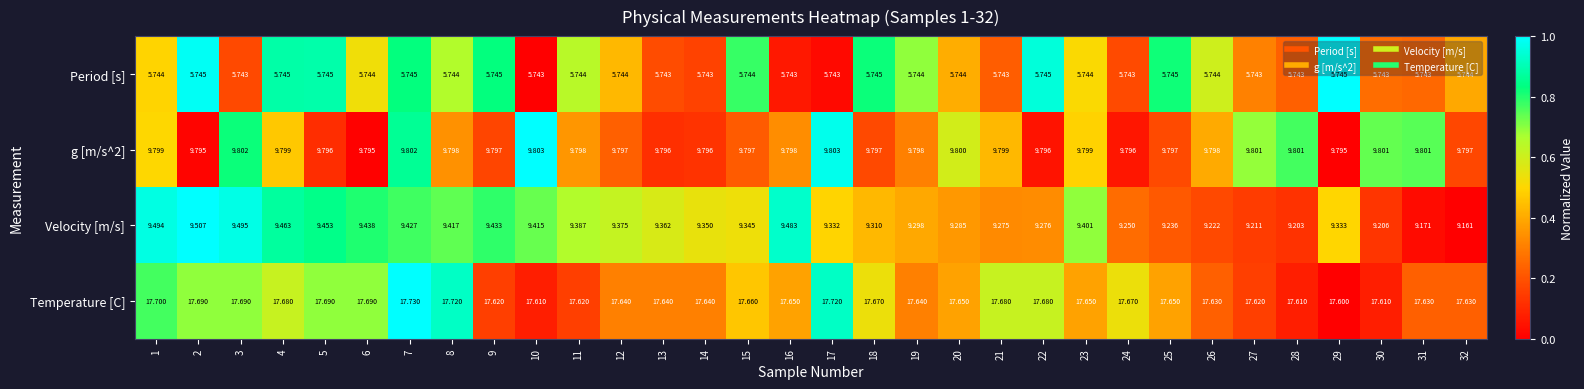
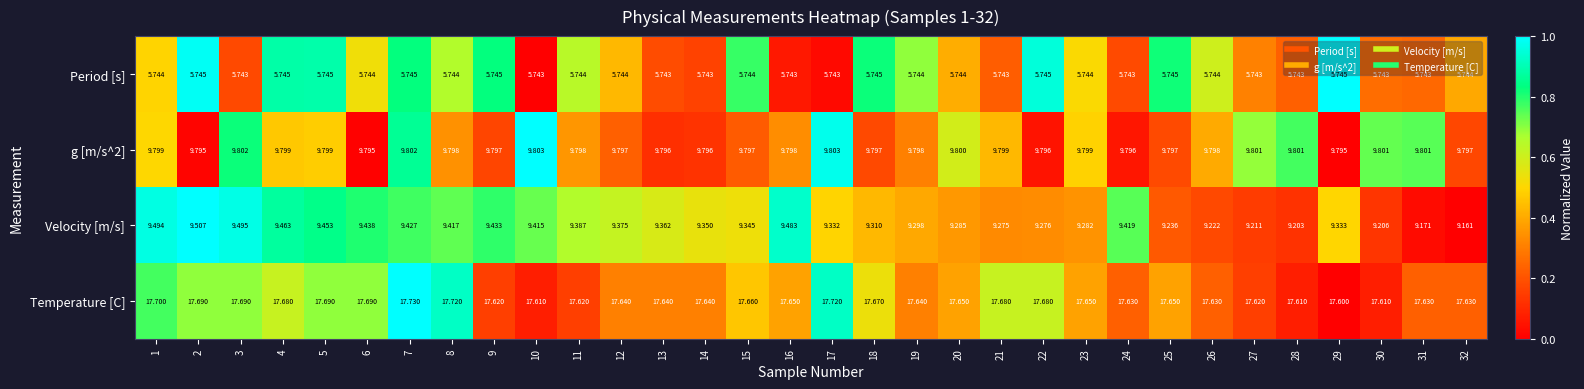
  {
    "Period [s]": {
      "1": 5.744,
      "2": 5.745,
      "3": 5.743,
      "4": 5.745,
      "5": 5.745,
      "6": 5.744,
      "7": 5.745,
      "8": 5.744,
      "9": 5.745,
      "10": 5.743,
      "11": 5.744,
      "12": 5.744,
      "13": 5.743,
      "14": 5.743,
      "15": 5.744,
      "16": 5.743,
      "17": 5.743,
      "18": 5.745,
      "19": 5.744,
      "20": 5.744,
      "21": 5.743,
      "22": 5.745,
      "23": 5.744,
      "24": 5.743,
      "25": 5.745,
      "26": 5.744,
      "27": 5.743
    },
    "g [m/s^2]": {
      "1": 9.799,
      "2": 9.795,
      "3": 9.802,
      "4": 9.799,
-     "5": 9.796,
+     "5": 9.799,
      "6": 9.795,
      "7": 9.802,
      "8": 9.798,
      "9": 9.797,
      "10": 9.803,
      "11": 9.798,
      "12": 9.797,
      "13": 9.796,
      "14": 9.796,
      "15": 9.797,
      "16": 9.798,
      "17": 9.803,
      "18": 9.797,
      "19": 9.798,
      "20": 9.800,
      "21": 9.799,
      "22": 9.796,
      "23": 9.799,
      "24": 9.796,
      "25": 9.797,
      "26": 9.798,
      "27": 9.801,
      "28": 9.801,
      "29": 9.795,
      "30": 9.801,
      "31": 9.801,
      "32": 9.797
    },
    "Velocity [m/s]": {
      "1": 9.494,
      "2": 9.507,
      "3": 9.495,
      "4": 9.463,
      "5": 9.453,
      "6": 9.438,
      "7": 9.427,
      "8": 9.417,
      "9": 9.433,
      "10": 9.415,
      "11": 9.387,
      "12": 9.375,
      "13": 9.362,
      "14": 9.350,
      "15": 9.345,
      "16": 9.483,
      "17": 9.332,
      "18": 9.310,
      "19": 9.298,
      "20": 9.285,
      "21": 9.275,
      "22": 9.276,
-     "23": 9.401,
-     "24": 9.250,
+     "23": 9.282,
+     "24": 9.419,
      "25": 9.236,
      "26": 9.222,
      "27": 9.211,
      "28": 9.203,
      "29": 9.333,
      "30": 9.206,
      "31": 9.171,
      "32": 9.161
    },
    "Temperature [C]": {
      "1": 17.700,
      "2": 17.690,
      "3": 17.690,
      "4": 17.680,
      "5": 17.690,
      "6": 17.690,
      "7": 17.730,
      "8": 17.720,
      "9": 17.620,
      "10": 17.610,
      "11": 17.620,
      "12": 17.640,
      "13": 17.640,
      "14": 17.640,
      "15": 17.660,
      "16": 17.650,
      "17": 17.720,
      "18": 17.670,
      "19": 17.640,
      "20": 17.650,
      "21": 17.680,
      "22": 17.680,
      "23": 17.650,
-     "24": 17.670,
+     "24": 17.630,
      "25": 17.650,
      "26": 17.630,
      "27": 17.620,
      "28": 17.610,
      "29": 17.600,
      "30": 17.610,
      "31": 17.630,
      "32": 17.630
    }
  }
